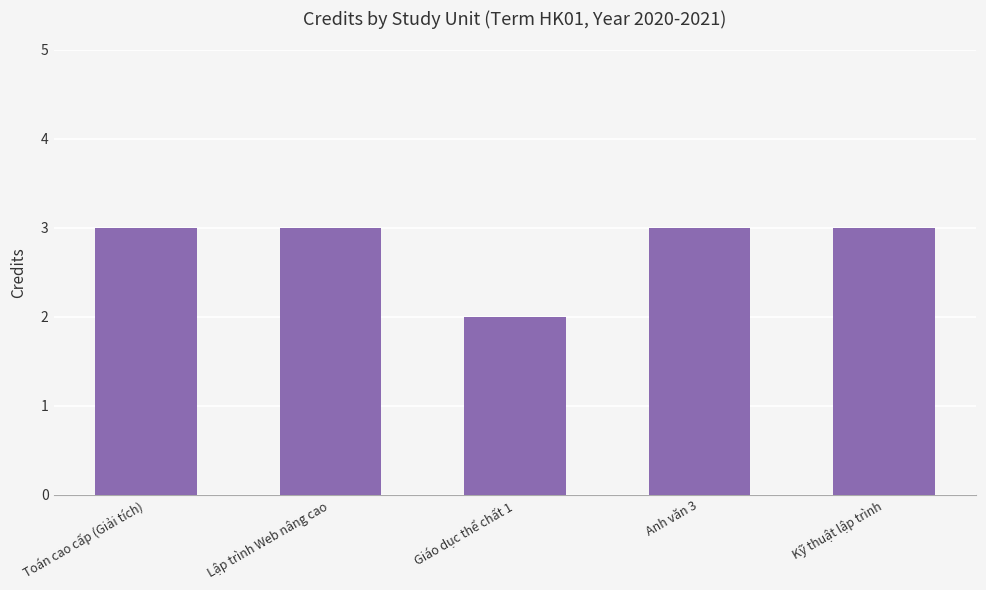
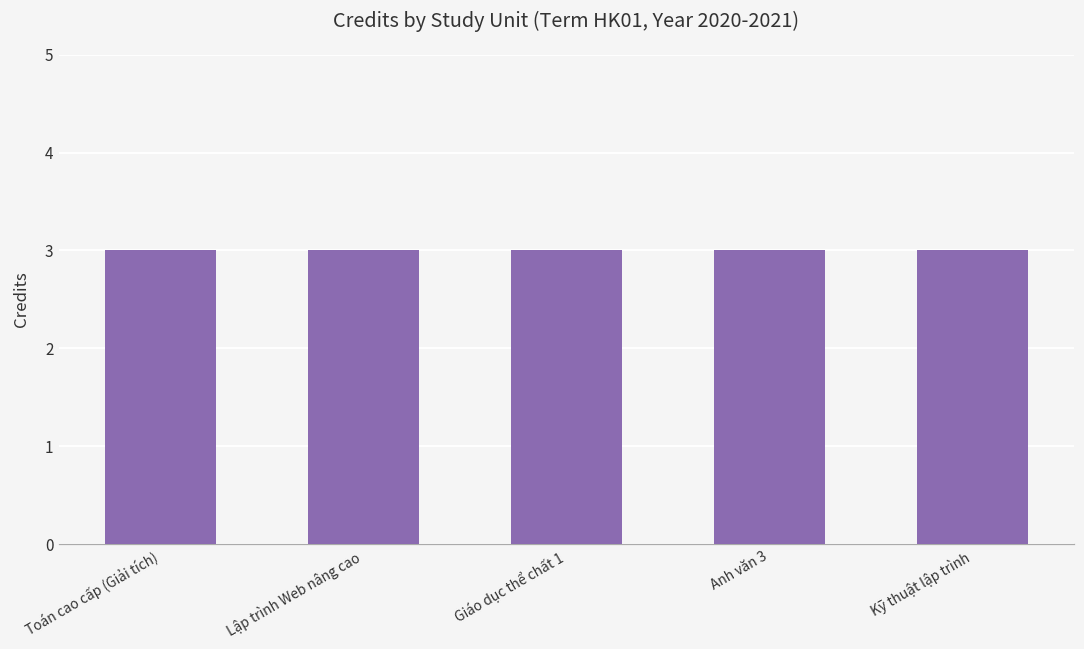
  {
    "Toán cao cấp (Giải tích)": 3,
    "Lập trình Web nâng cao": 3,
-   "Giáo dục thể chất 1": 2,
+   "Giáo dục thể chất 1": 3,
    "Anh văn 3": 3,
    "Kỹ thuật lập trình": 3
  }
